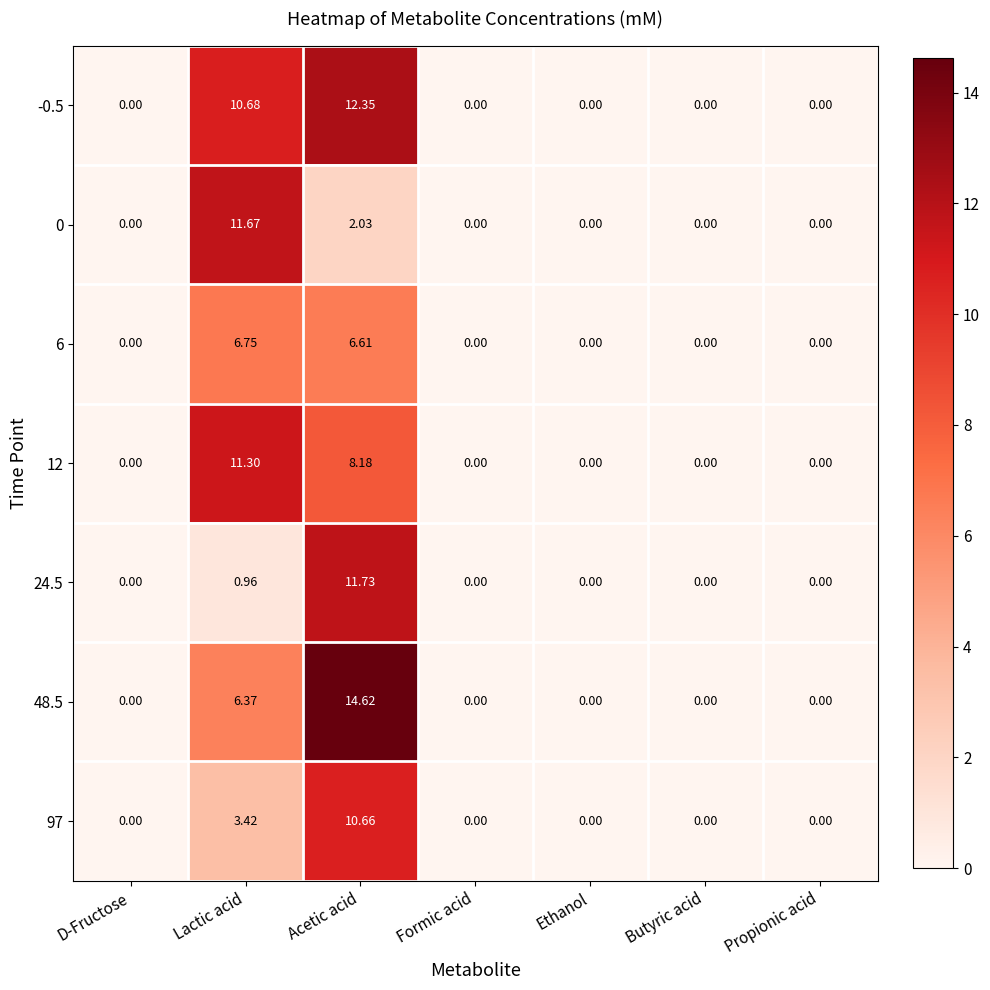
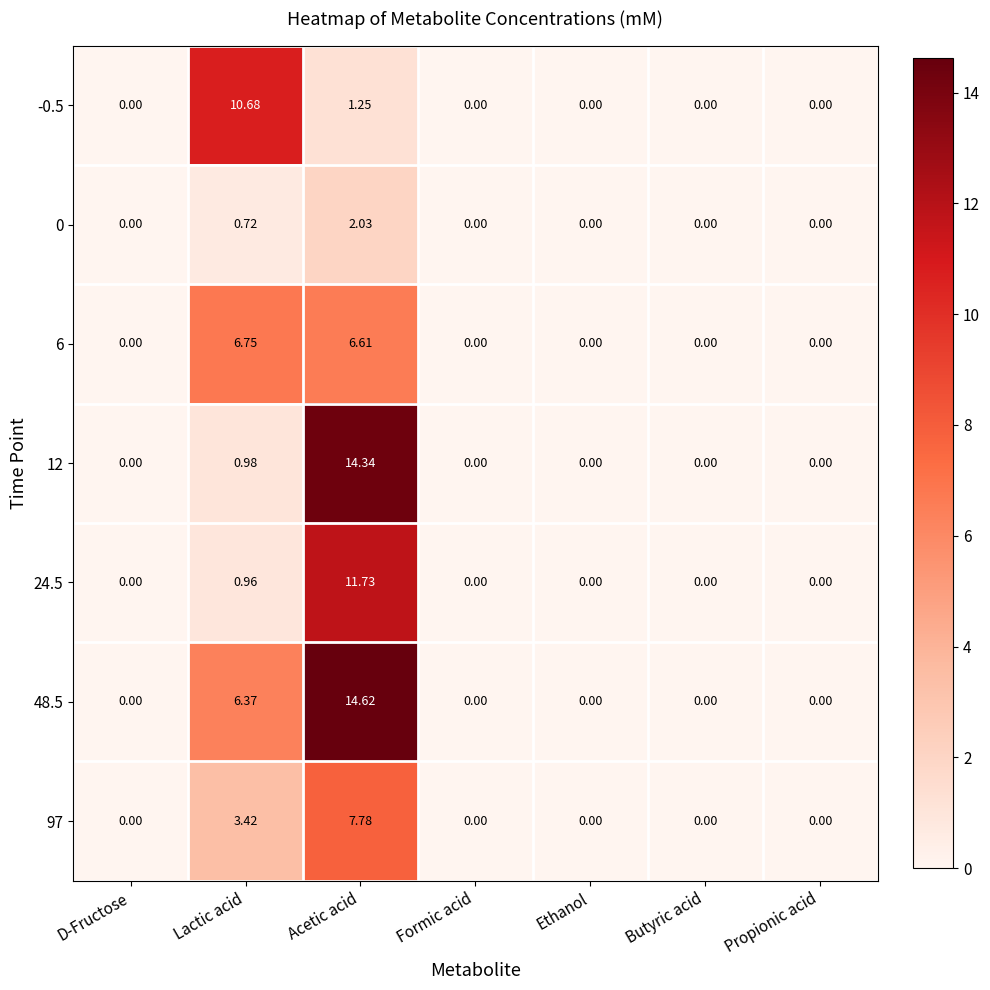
  {
    "-0.5": {
      "D-Fructose": 0.00,
      "Lactic acid": 10.68,
-     "Acetic acid": 12.35,
+     "Acetic acid": 1.25,
      "Formic acid": 0.00,
      "Ethanol": 0.00,
      "Butyric acid": 0.00,
      "Propionic acid": 0.00
    },
    "0": {
      "D-Fructose": 0.00,
-     "Lactic acid": 11.67,
+     "Lactic acid": 0.72,
      "Acetic acid": 2.03,
      "Formic acid": 0.00,
      "Ethanol": 0.00,
      "Butyric acid": 0.00,
      "Propionic acid": 0.00
    },
    "6": {
      "D-Fructose": 0.00,
      "Lactic acid": 6.75,
      "Acetic acid": 6.61,
      "Formic acid": 0.00,
      "Ethanol": 0.00,
      "Butyric acid": 0.00,
      "Propionic acid": 0.00
    },
    "12": {
      "D-Fructose": 0.00,
-     "Lactic acid": 11.30,
-     "Acetic acid": 8.18,
+     "Lactic acid": 0.98,
+     "Acetic acid": 14.34,
      "Formic acid": 0.00,
      "Ethanol": 0.00,
      "Butyric acid": 0.00,
      "Propionic acid": 0.00
    },
    "24.5": {
      "D-Fructose": 0.00,
      "Lactic acid": 0.96,
      "Acetic acid": 11.73,
      "Formic acid": 0.00,
      "Ethanol": 0.00,
      "Butyric acid": 0.00,
      "Propionic acid": 0.00
    },
    "48.5": {
      "D-Fructose": 0.00,
      "Lactic acid": 6.37,
      "Acetic acid": 14.62,
      "Formic acid": 0.00,
      "Ethanol": 0.00,
      "Butyric acid": 0.00,
      "Propionic acid": 0.00
    },
    "97": {
      "D-Fructose": 0.00,
      "Lactic acid": 3.42,
-     "Acetic acid": 10.66,
+     "Acetic acid": 7.78,
      "Formic acid": 0.00,
      "Ethanol": 0.00,
      "Butyric acid": 0.00,
      "Propionic acid": 0.00
    }
  }
